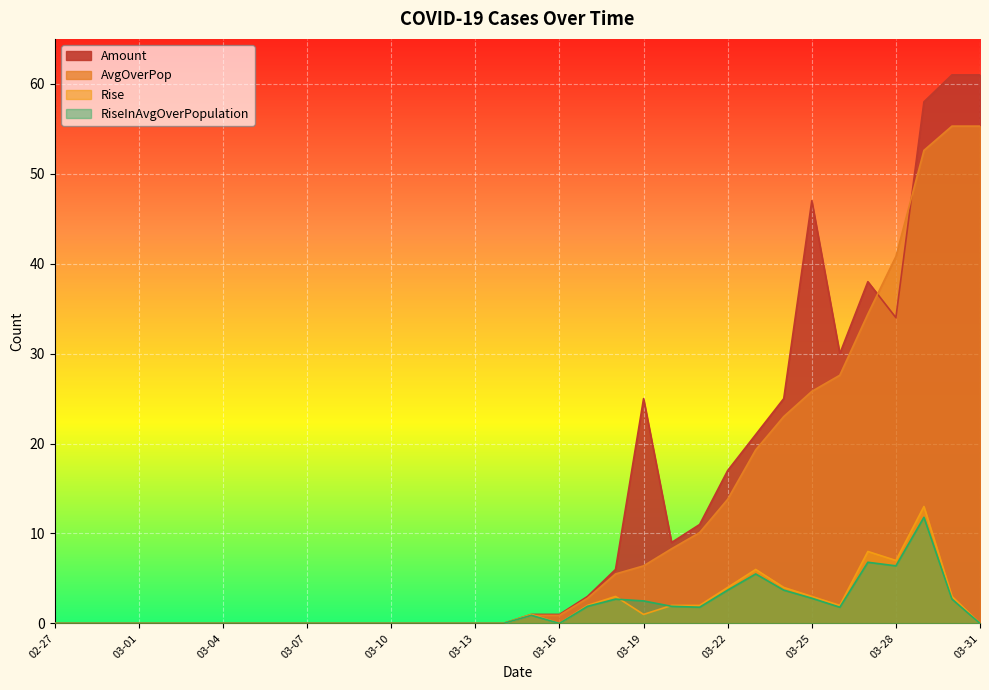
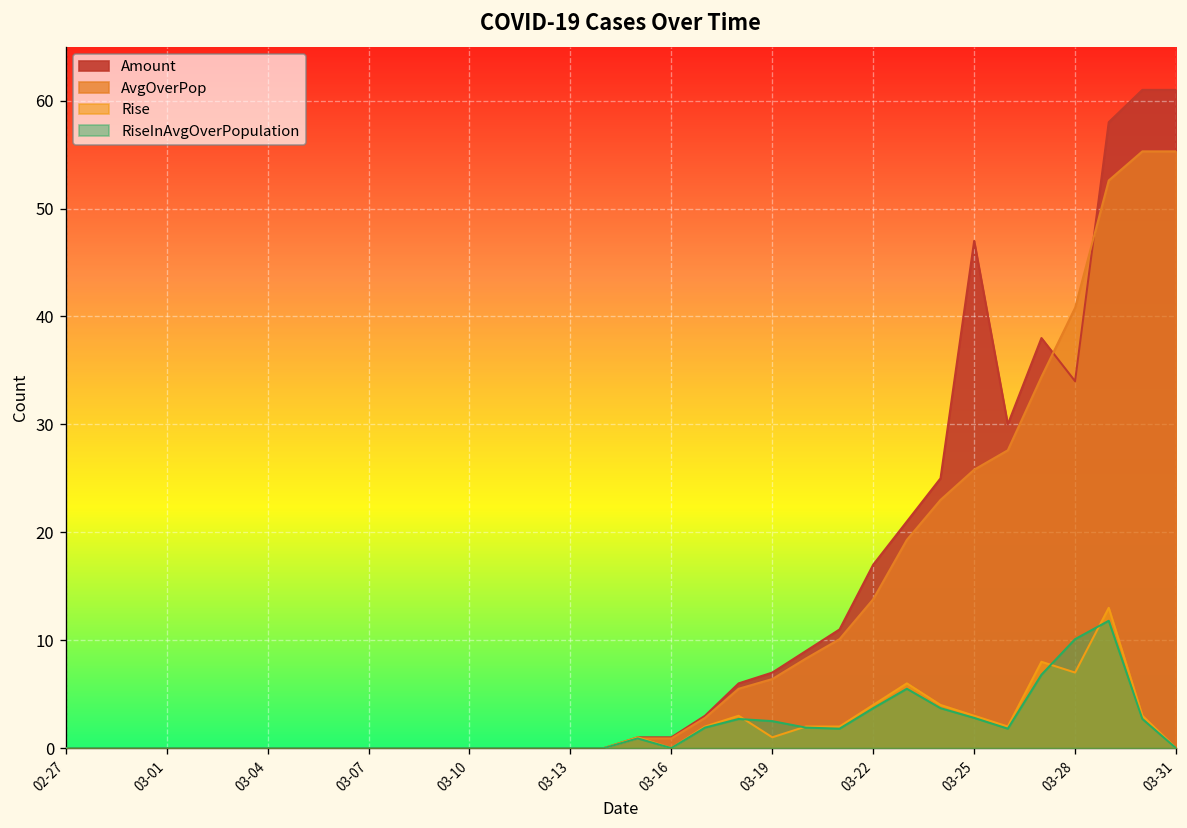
  {
    "Amount": {
-     "03-19": 25,
+     "03-19": 7,
      "03-22": 17,
      "03-25": 47,
      "03-28": 34,
      "03-31": 61
    },
    "RiseInAvgOverPopulation": {
      "03-19": 3,
      "03-22": 4,
-     "03-28": 6
+     "03-28": 10
    }
  }
